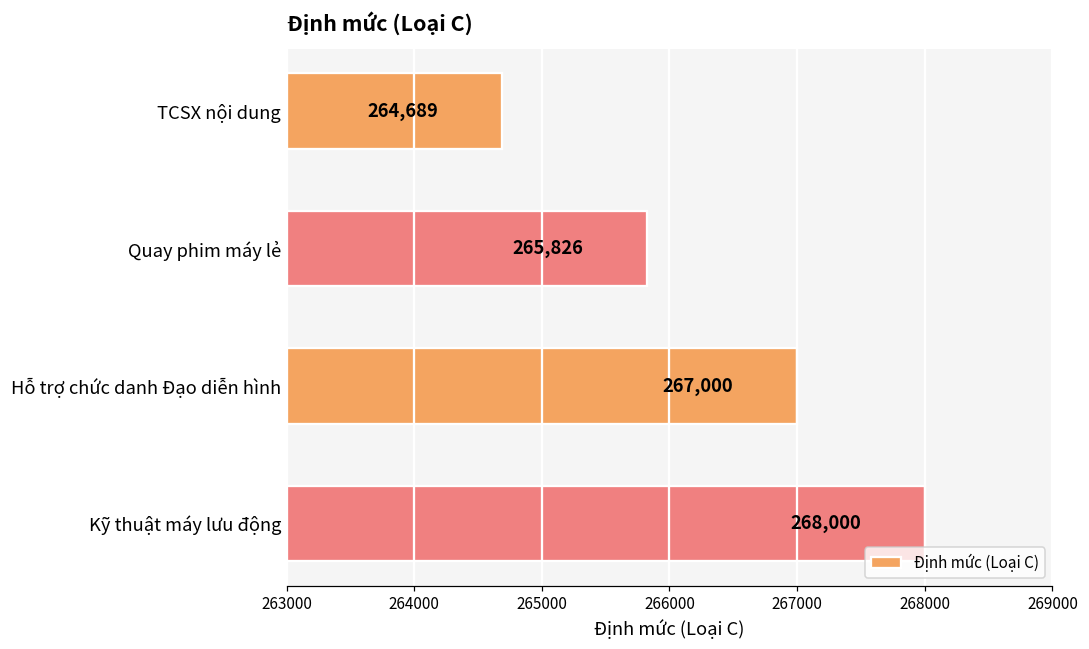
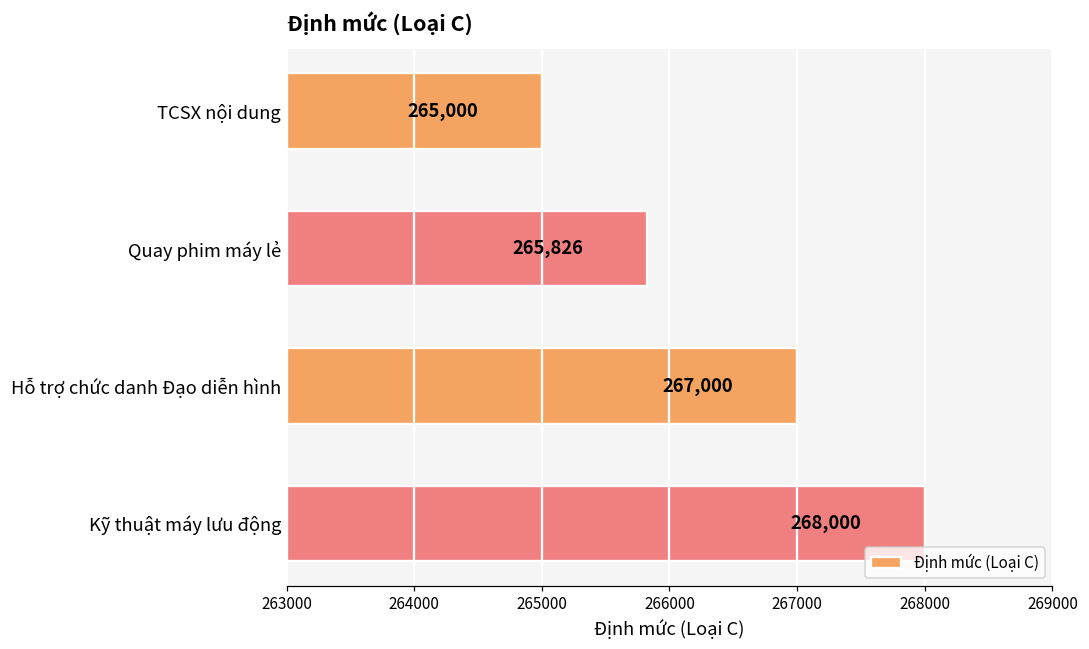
  {
-   "TCSX nội dung": "264,689",
+   "TCSX nội dung": "265,000",
    "Quay phim máy lẻ": "265,826",
    "Hỗ trợ chức danh Đạo diễn hình": "267,000",
    "Kỹ thuật máy lưu động": "268,000"
  }
